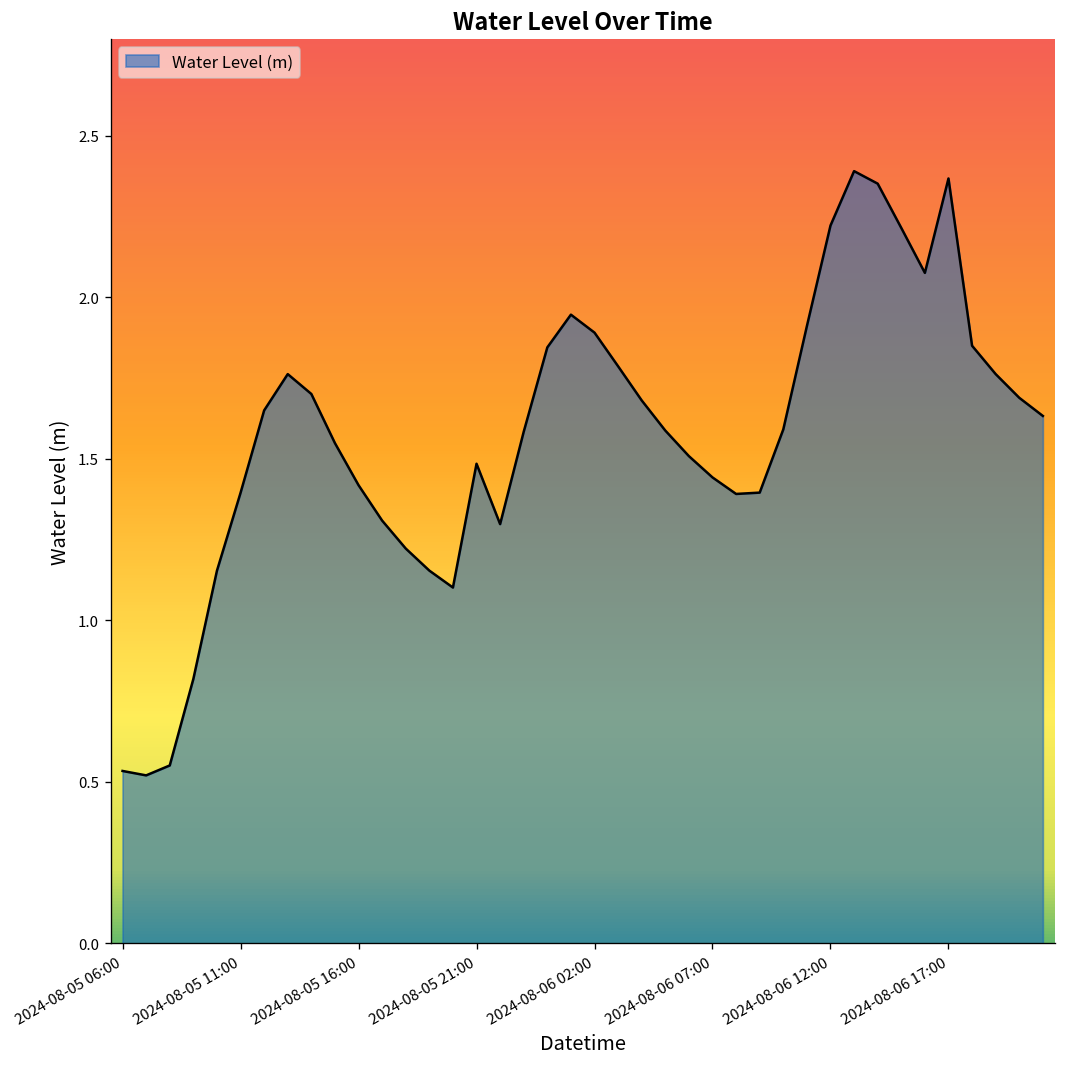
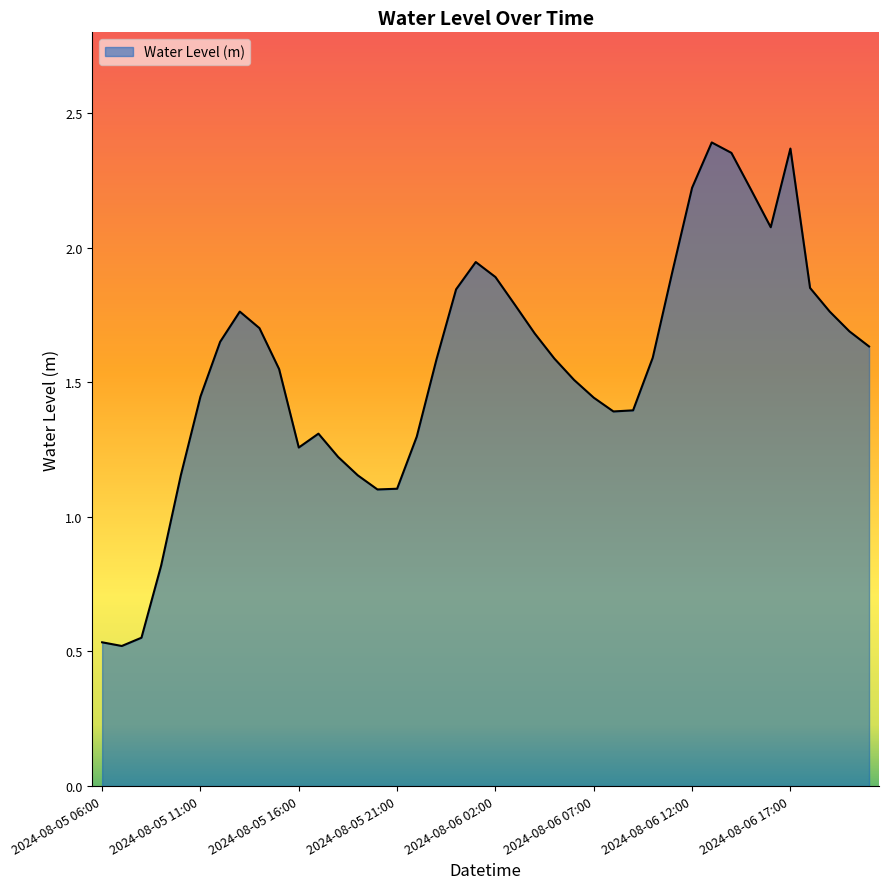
  {
    "2024-08-05 06:00": 0.53,
-   "2024-08-05 11:00": 1.39,
-   "2024-08-05 16:00": 1.42,
-   "2024-08-05 21:00": 1.49,
+   "2024-08-05 11:00": 1.45,
+   "2024-08-05 16:00": 1.26,
+   "2024-08-05 21:00": 1.10,
    "2024-08-06 02:00": 1.89,
    "2024-08-06 07:00": 1.44,
    "2024-08-06 12:00": 2.22,
    "2024-08-06 17:00": 2.37
  }
